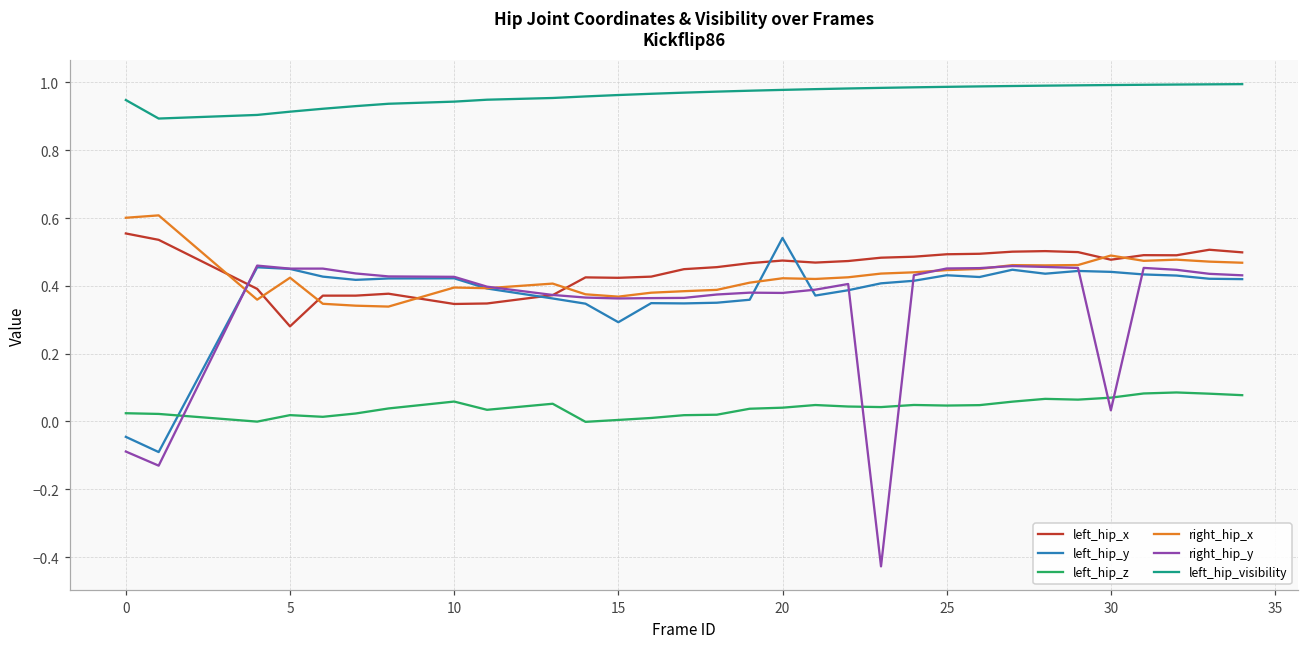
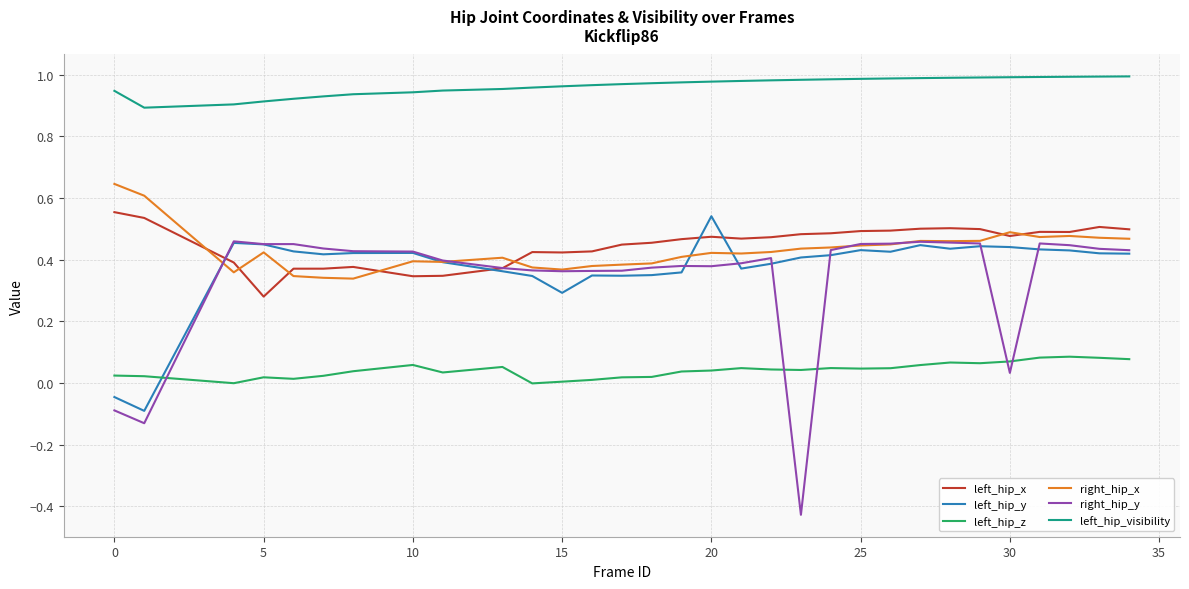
  {
    "left_hip_x": {
      "0": 0.55,
      "5": 0.28,
      "10": 0.35,
      "15": 0.42,
      "20": 0.47,
      "25": 0.49,
      "30": 0.48
    },
    "left_hip_y": {
      "0": -0.05,
      "15": 0.29,
      "20": 0.54,
      "25": 0.43,
      "30": 0.44
    },
    "right_hip_x": {
-     "0": 0.60,
+     "0": 0.65,
      "5": 0.42,
      "10": 0.40,
      "20": 0.42,
      "30": 0.49
    },
    "right_hip_y": {
      "0": -0.09,
      "20": 0.38,
      "30": 0.03
    }
  }
